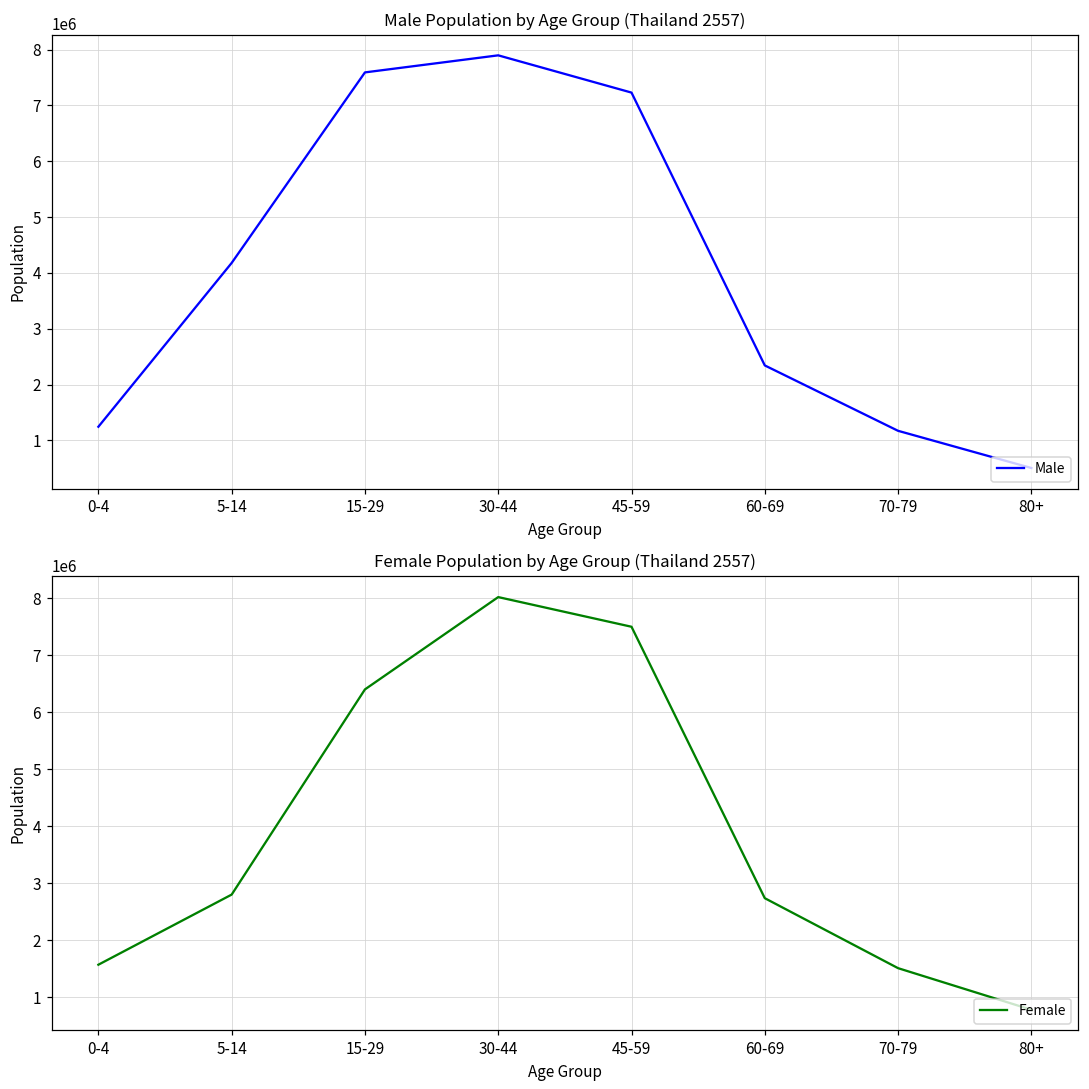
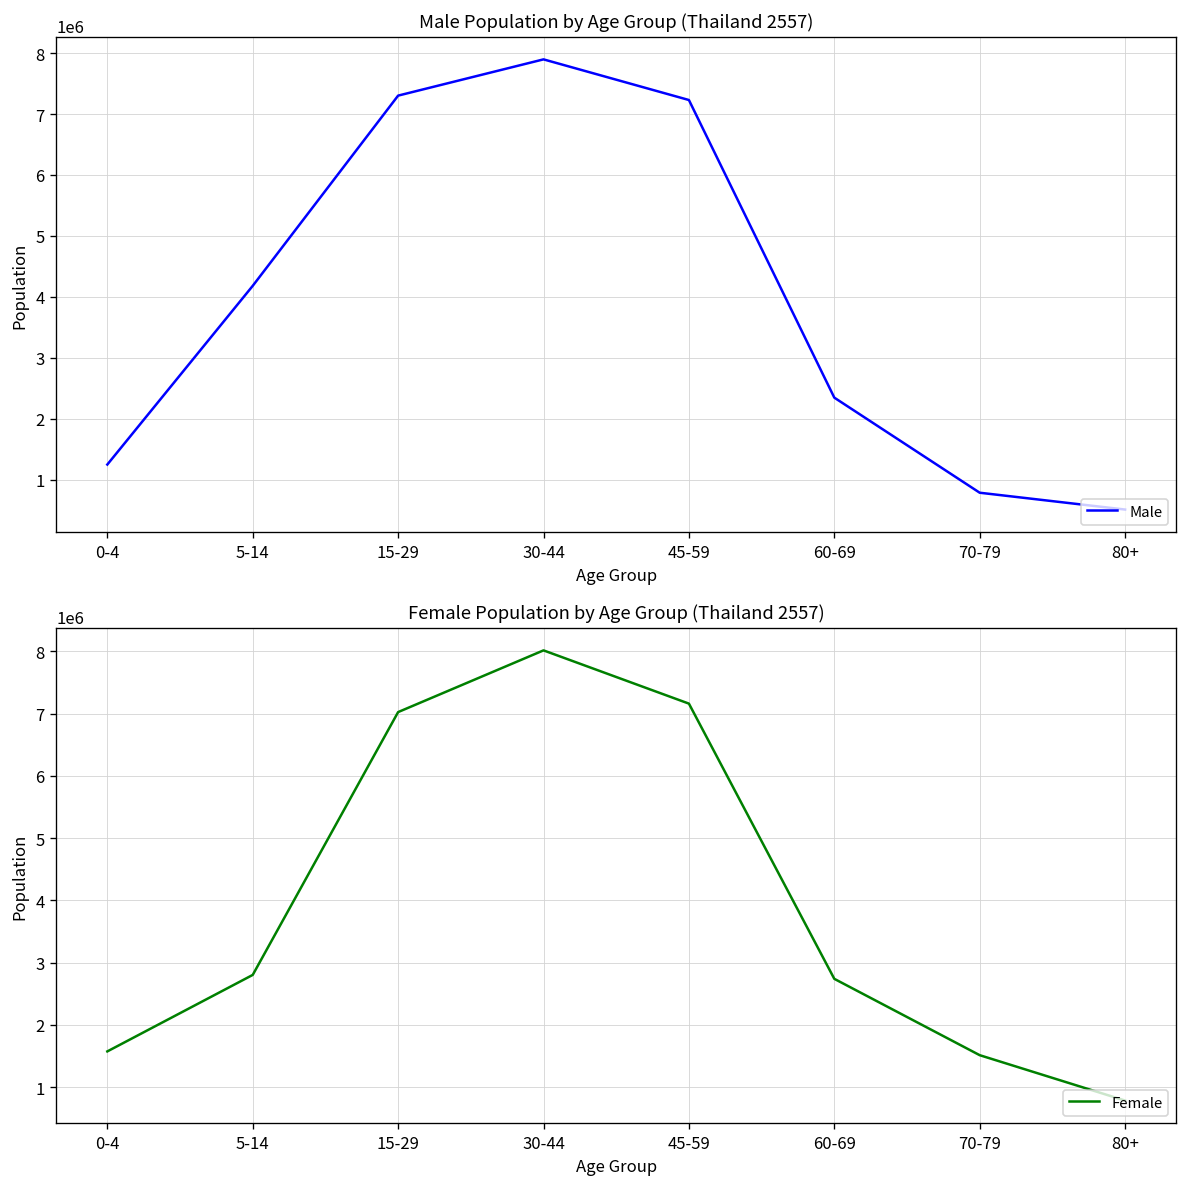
  {
    "Male Population by Age Group (Thailand 2557)": {
      "0-4": 1200000,
      "5-14": 4200000,
-     "15-29": 7600000,
+     "15-29": 7300000,
      "30-44": 7900000,
      "45-59": 7200000,
      "60-69": 2300000,
-     "70-79": 1200000
+     "70-79": 800000
    },
    "Female Population by Age Group (Thailand 2557)": {
      "0-4": 1600000,
      "5-14": 2800000,
-     "15-29": 6400000,
+     "15-29": 7000000,
      "30-44": 8000000,
-     "45-59": 7500000,
+     "45-59": 7200000,
      "60-69": 2700000,
      "70-79": 1500000
    }
  }
